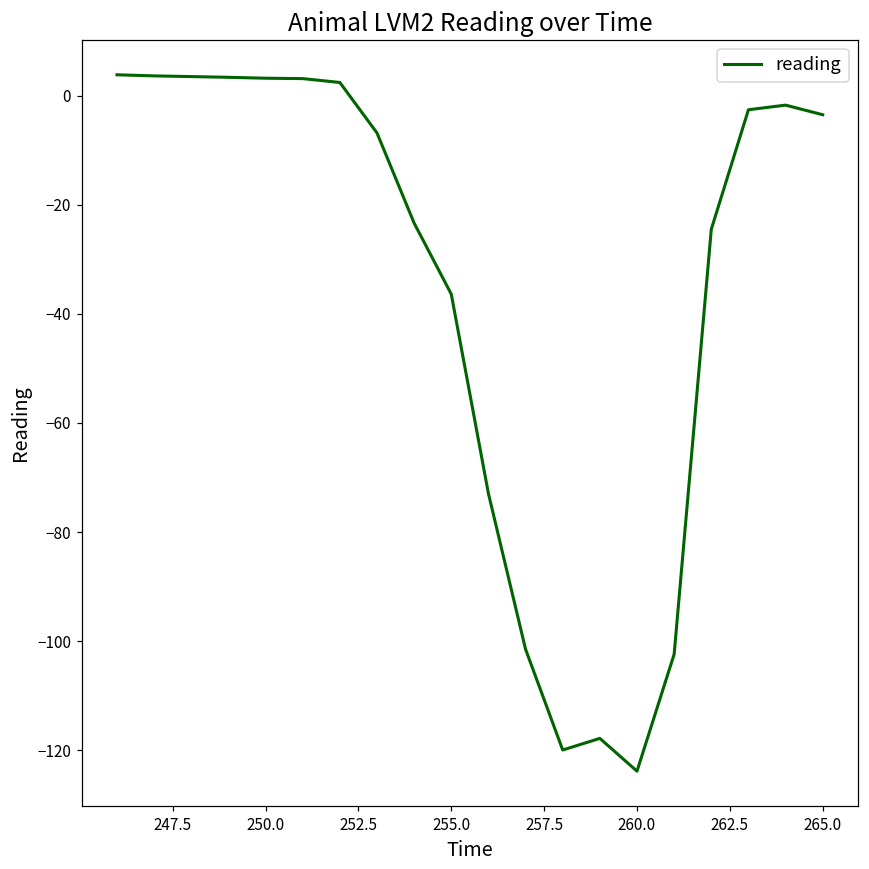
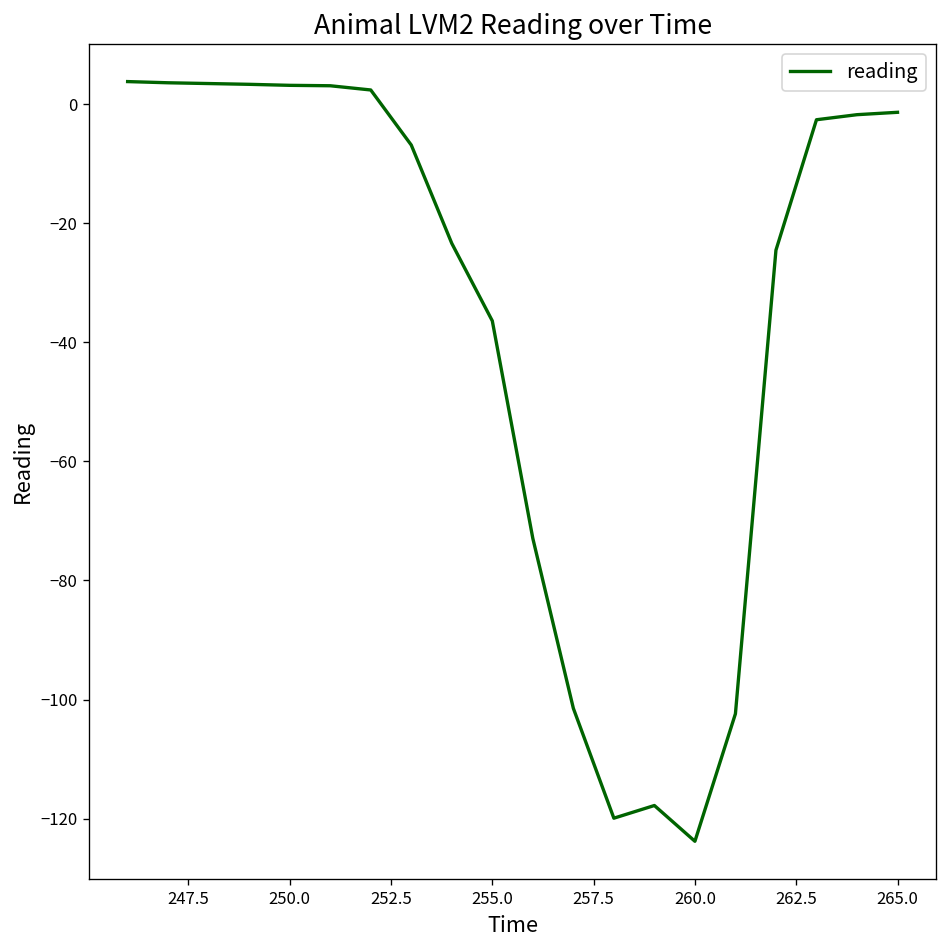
  {
    "250.0": 3,
    "255.0": -36,
    "260.0": -124,
-   "265.0": -4
+   "265.0": -1
  }
